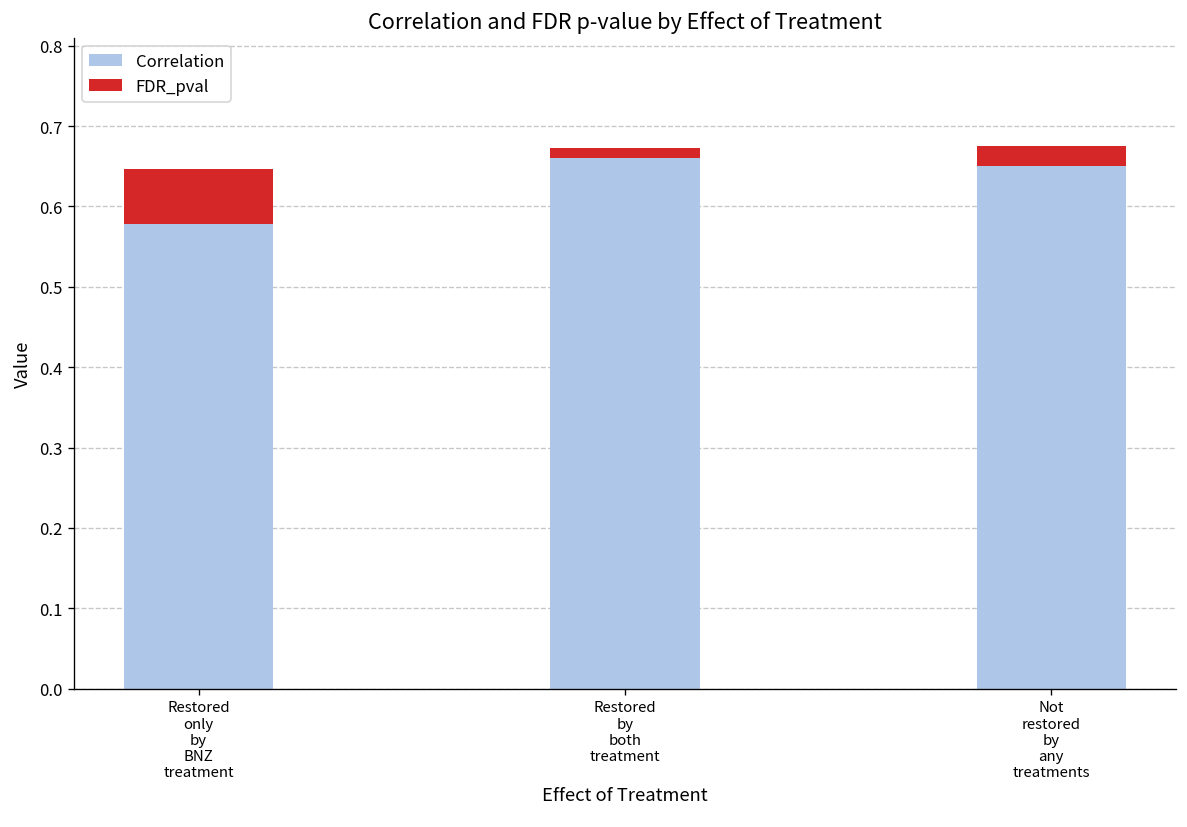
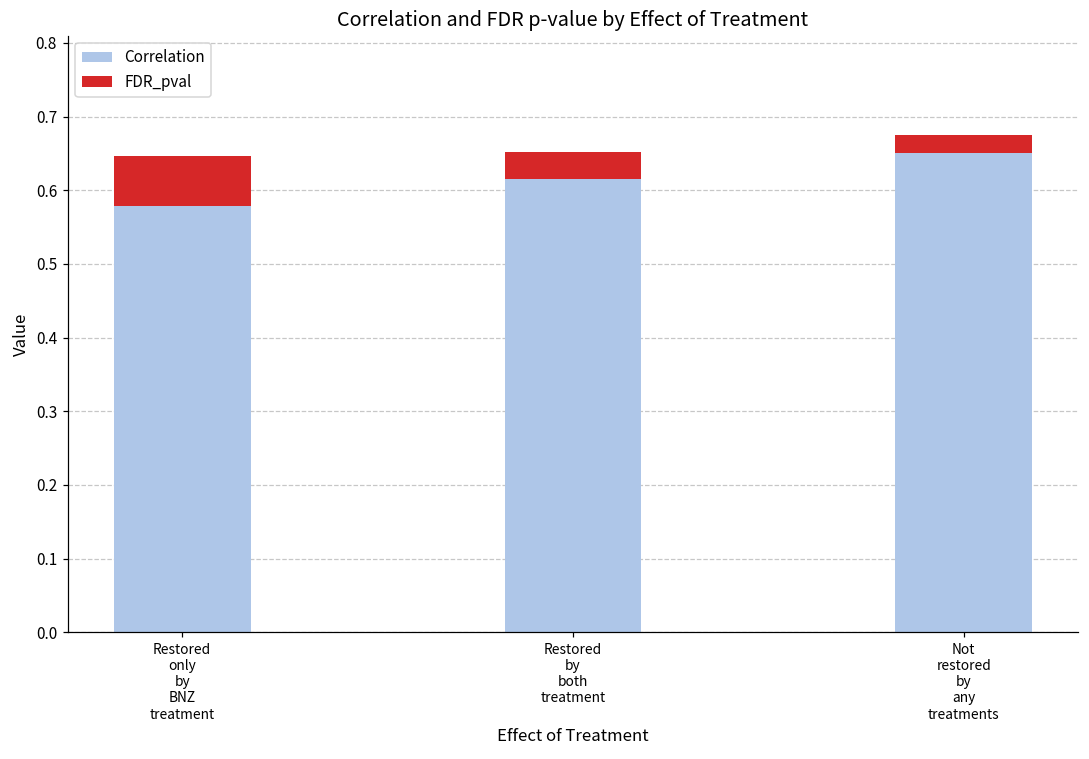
  {
    "Correlation": {
      "Restored only by BNZ treatment": 0.58,
-     "Restored by both treatment": 0.66,
+     "Restored by both treatment": 0.62,
      "Not restored by any treatments": 0.65
    },
    "FDR_pval": {
      "Restored only by BNZ treatment": 0.07,
-     "Restored by both treatment": 0.01,
+     "Restored by both treatment": 0.04,
      "Not restored by any treatments": 0.02
    }
  }
